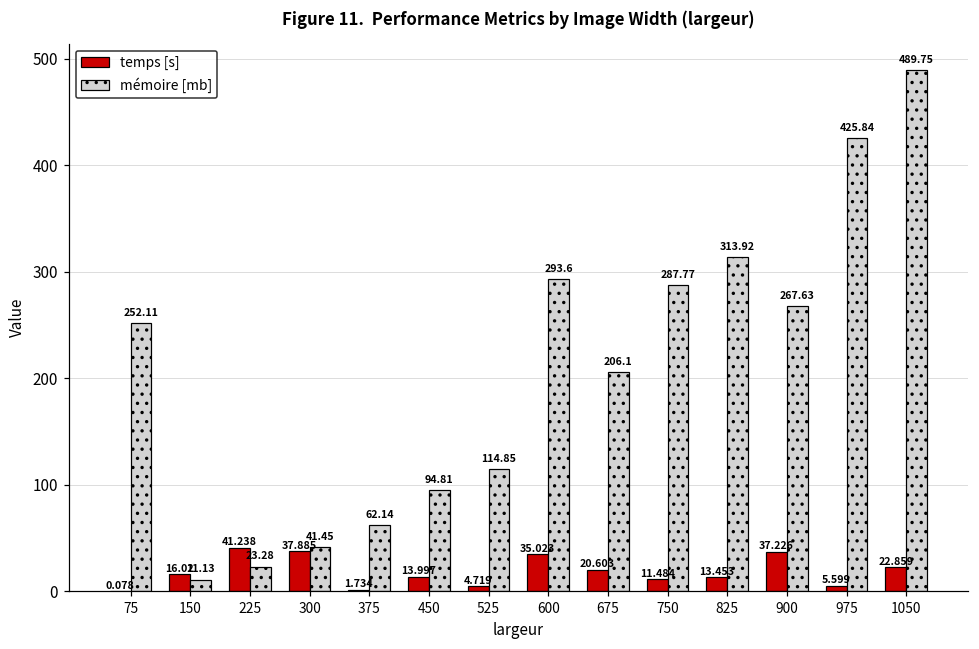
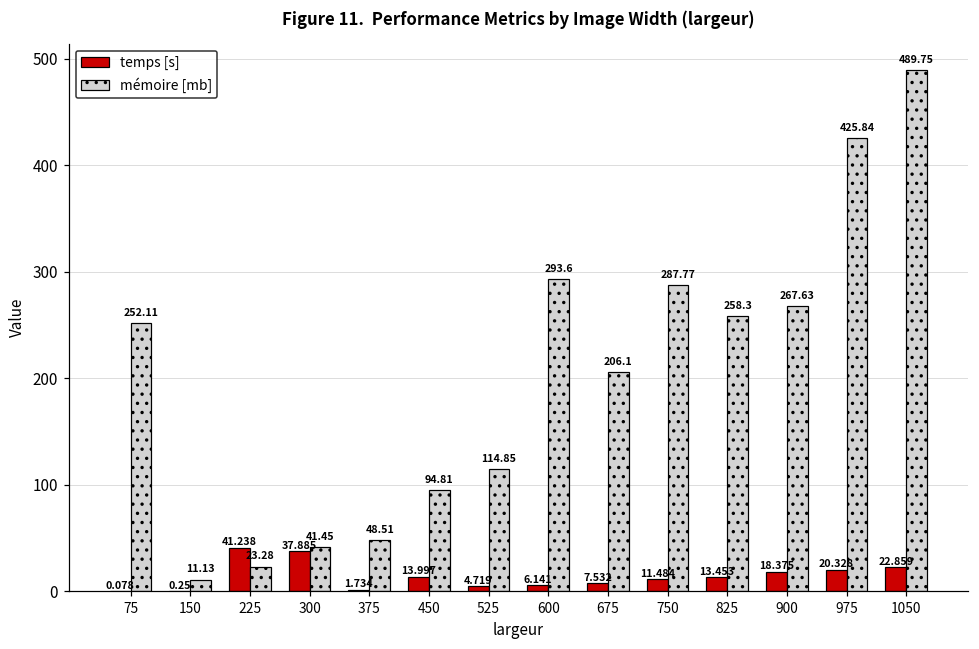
  {
    "temps [s]": {
      "75": 0.078,
-     "150": 16.02,
+     "150": 0.25,
      "225": 41.238,
      "300": 37.885,
      "375": 1.734,
      "450": 13.997,
      "525": 4.719,
-     "600": 35.023,
-     "675": 20.603,
+     "600": 6.141,
+     "675": 7.532,
      "750": 11.484,
      "825": 13.453,
-     "900": 37.226,
-     "975": 5.599,
+     "900": 18.375,
+     "975": 20.328,
      "1050": 22.859
    },
    "mémoire [mb]": {
      "75": 252.11,
      "150": 11.13,
      "225": 23.28,
      "300": 41.45,
-     "375": 62.14,
+     "375": 48.51,
      "450": 94.81,
      "525": 114.85,
      "600": 293.6,
      "675": 206.1,
      "750": 287.77,
-     "825": 313.92,
+     "825": 258.3,
      "900": 267.63,
      "975": 425.84,
      "1050": 489.75
    }
  }
